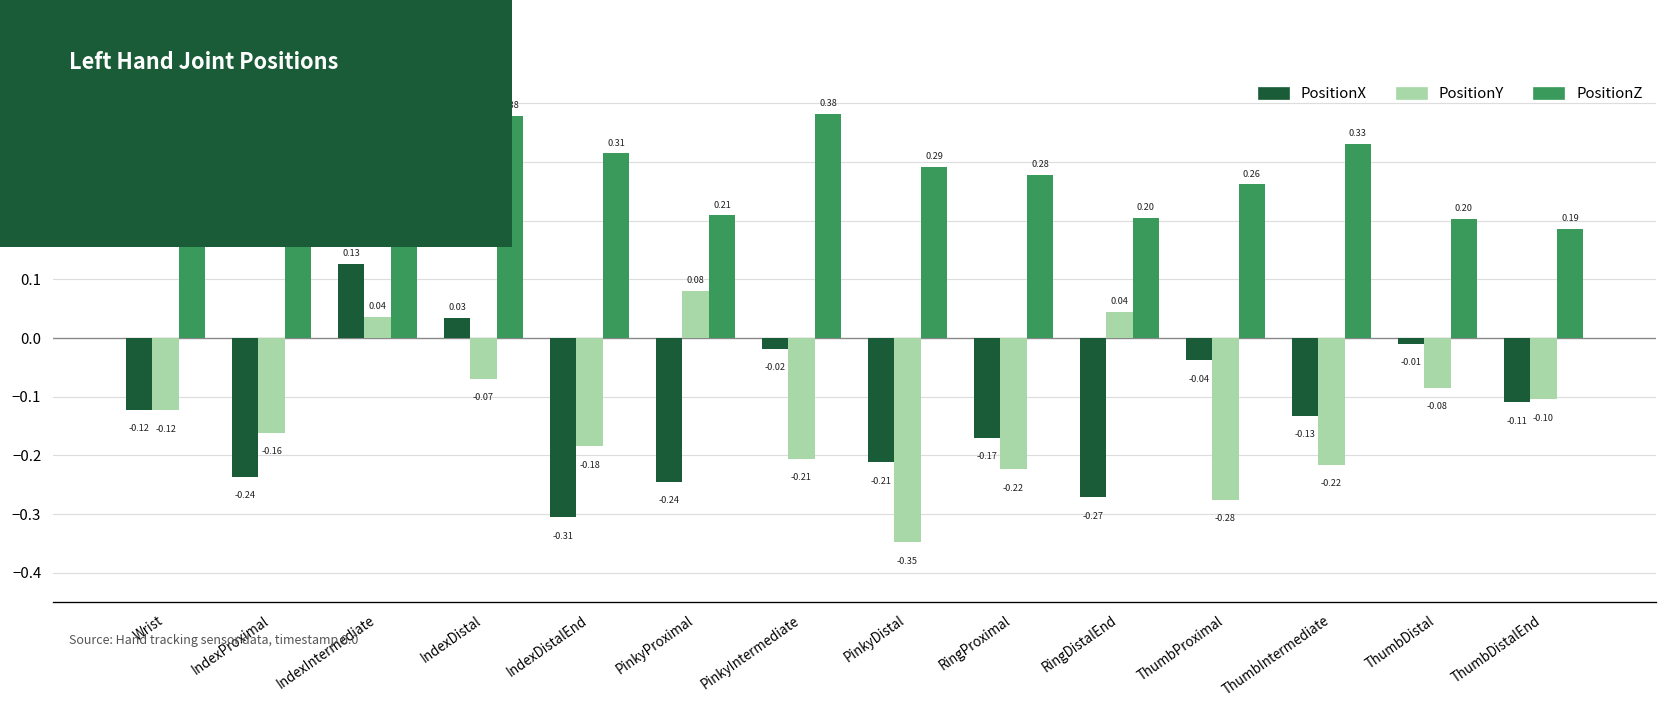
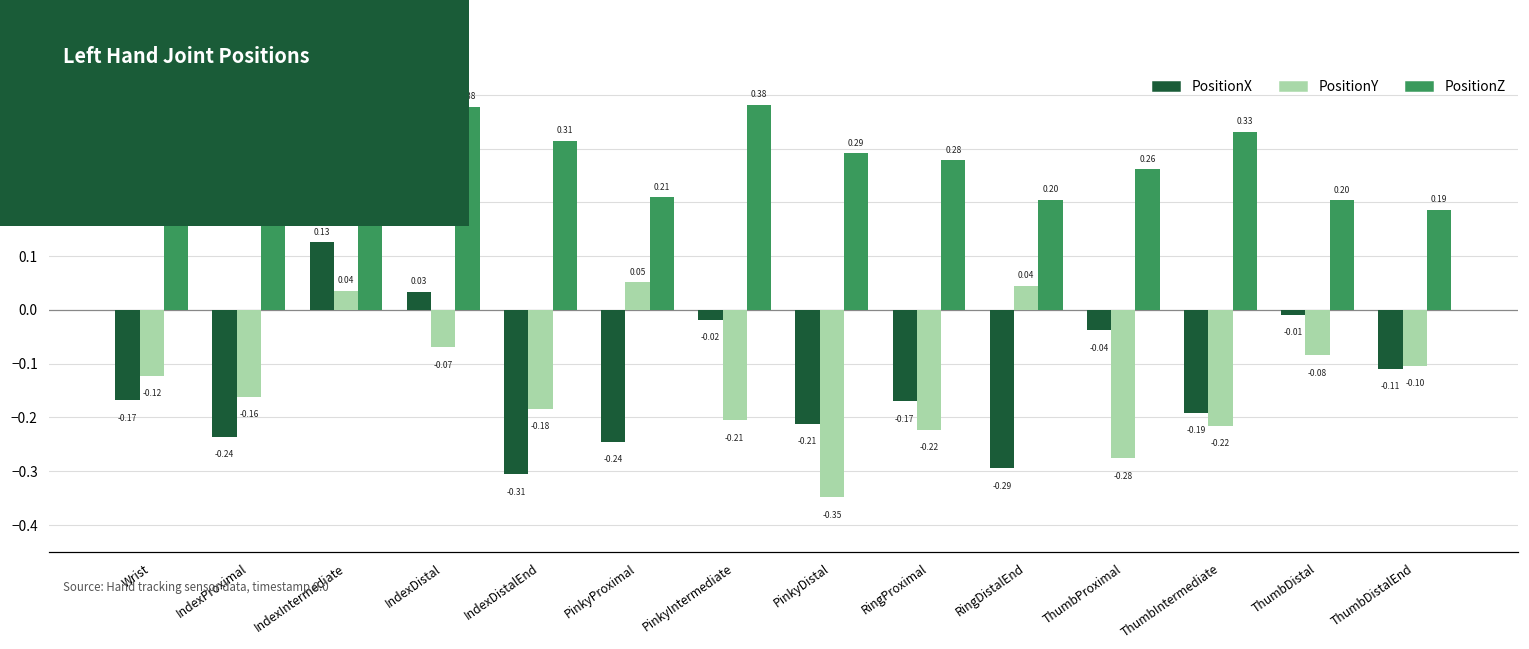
  {
    "PositionX": {
-     "Wrist": -0.12,
+     "Wrist": -0.17,
      "IndexProximal": -0.24,
      "IndexIntermediate": 0.13,
      "IndexDistal": 0.03,
      "IndexDistalEnd": -0.31,
      "PinkyProximal": -0.24,
      "PinkyIntermediate": -0.02,
      "PinkyDistal": -0.21,
      "RingProximal": -0.17,
-     "RingDistalEnd": -0.27,
+     "RingDistalEnd": -0.29,
      "ThumbProximal": -0.04,
-     "ThumbIntermediate": -0.13,
+     "ThumbIntermediate": -0.19,
      "ThumbDistal": -0.01,
      "ThumbDistalEnd": -0.11
    },
    "PositionY": {
      "Wrist": -0.12,
      "IndexProximal": -0.16,
      "IndexIntermediate": 0.04,
      "IndexDistal": -0.07,
      "IndexDistalEnd": -0.18,
-     "PinkyProximal": 0.08,
+     "PinkyProximal": 0.05,
      "PinkyIntermediate": -0.21,
      "PinkyDistal": -0.35,
      "RingProximal": -0.22,
      "RingDistalEnd": 0.04,
      "ThumbProximal": -0.28,
      "ThumbIntermediate": -0.22,
      "ThumbDistal": -0.08,
      "ThumbDistalEnd": -0.10
    },
    "PositionZ": {
      "IndexDistal": 0.38,
      "IndexDistalEnd": 0.31,
      "PinkyProximal": 0.21,
      "PinkyIntermediate": 0.38,
      "PinkyDistal": 0.29,
      "RingProximal": 0.28,
      "RingDistalEnd": 0.20,
      "ThumbProximal": 0.26,
      "ThumbIntermediate": 0.33,
      "ThumbDistal": 0.20,
      "ThumbDistalEnd": 0.19
    }
  }
